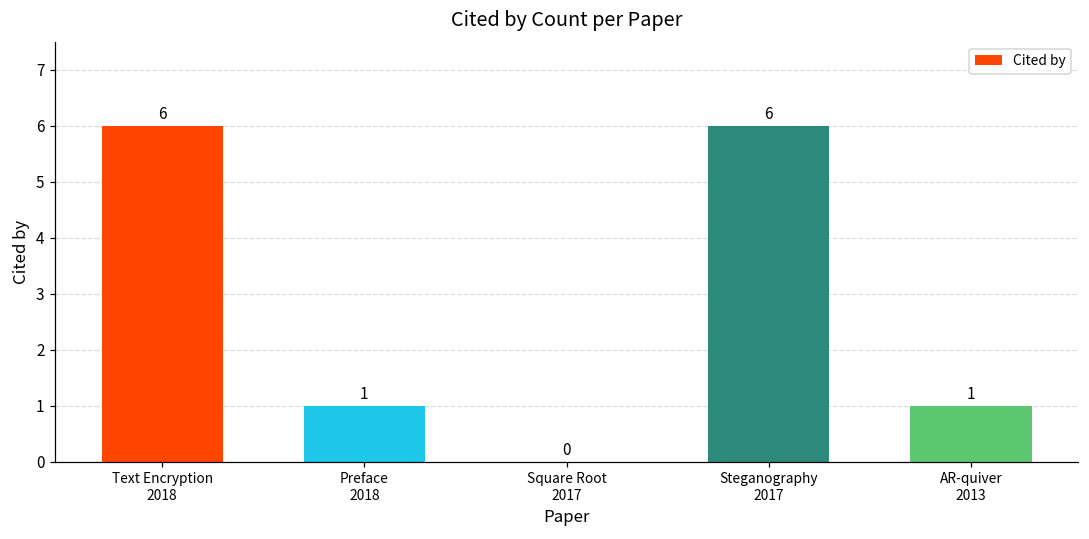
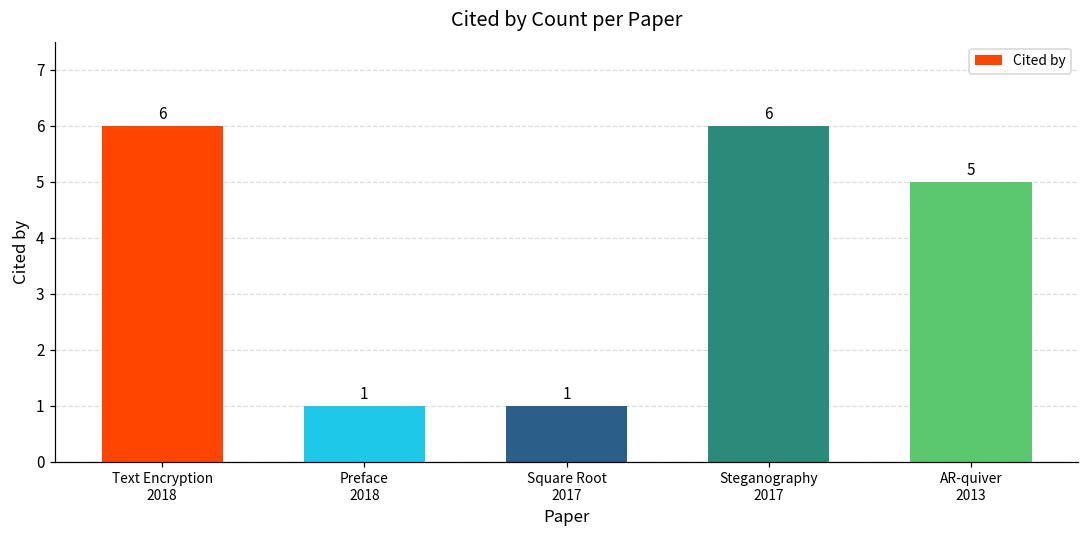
  {
    "Text Encryption 2018": 6,
    "Preface 2018": 1,
-   "Square Root 2017": 0,
+   "Square Root 2017": 1,
    "Steganography 2017": 6,
-   "AR-quiver 2013": 1
+   "AR-quiver 2013": 5
  }
